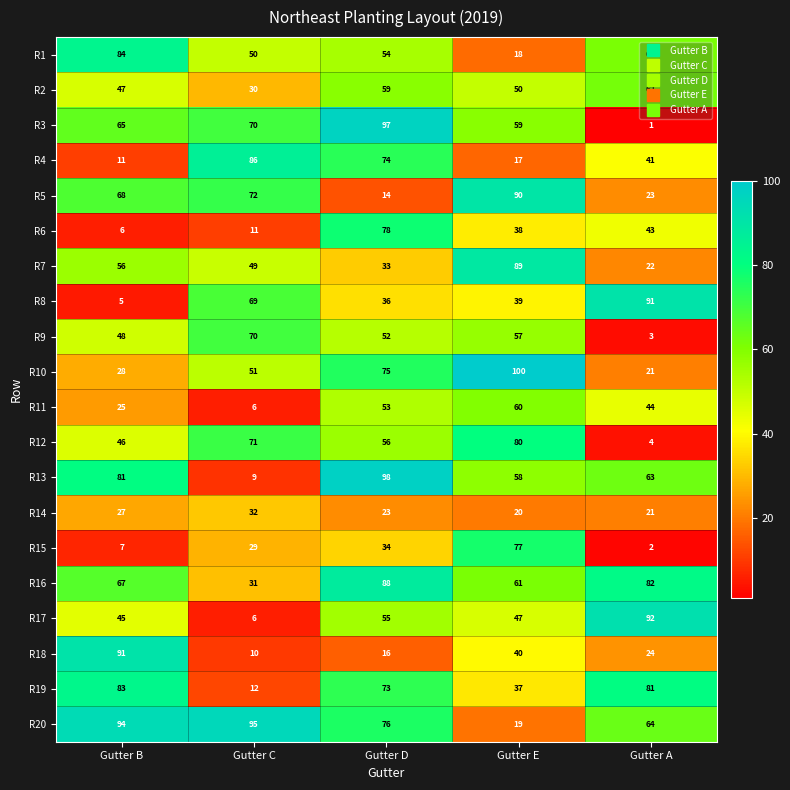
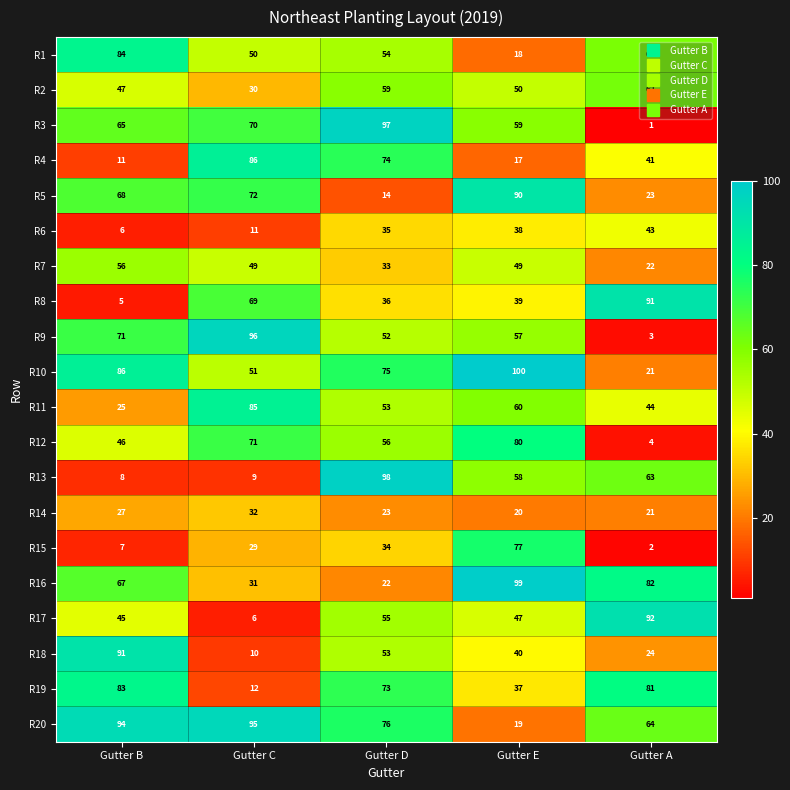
  {
    "R1": {
      "Gutter B": 84,
      "Gutter C": 50,
      "Gutter D": 54,
      "Gutter E": 18
    },
    "R2": {
      "Gutter B": 47,
      "Gutter C": 30,
      "Gutter D": 59,
      "Gutter E": 50
    },
    "R3": {
      "Gutter B": 65,
      "Gutter C": 70,
      "Gutter D": 97,
      "Gutter E": 59,
      "Gutter A": 1
    },
    "R4": {
      "Gutter B": 11,
      "Gutter C": 86,
      "Gutter D": 74,
      "Gutter E": 17,
      "Gutter A": 41
    },
    "R5": {
      "Gutter B": 68,
      "Gutter C": 72,
      "Gutter D": 14,
      "Gutter E": 90,
      "Gutter A": 23
    },
    "R6": {
      "Gutter B": 6,
      "Gutter C": 11,
-     "Gutter D": 78,
+     "Gutter D": 35,
      "Gutter E": 38,
      "Gutter A": 43
    },
    "R7": {
      "Gutter B": 56,
      "Gutter C": 49,
      "Gutter D": 33,
-     "Gutter E": 89,
+     "Gutter E": 49,
      "Gutter A": 22
    },
    "R8": {
      "Gutter B": 5,
      "Gutter C": 69,
      "Gutter D": 36,
      "Gutter E": 39,
      "Gutter A": 91
    },
    "R9": {
-     "Gutter B": 48,
-     "Gutter C": 70,
+     "Gutter B": 71,
+     "Gutter C": 96,
      "Gutter D": 52,
      "Gutter E": 57,
      "Gutter A": 3
    },
    "R10": {
-     "Gutter B": 28,
+     "Gutter B": 86,
      "Gutter C": 51,
      "Gutter D": 75,
      "Gutter E": 100,
      "Gutter A": 21
    },
    "R11": {
      "Gutter B": 25,
-     "Gutter C": 6,
+     "Gutter C": 85,
      "Gutter D": 53,
      "Gutter E": 60,
      "Gutter A": 44
    },
    "R12": {
      "Gutter B": 46,
      "Gutter C": 71,
      "Gutter D": 56,
      "Gutter E": 80,
      "Gutter A": 4
    },
    "R13": {
-     "Gutter B": 81,
+     "Gutter B": 8,
      "Gutter C": 9,
      "Gutter D": 98,
      "Gutter E": 58,
      "Gutter A": 63
    },
    "R14": {
      "Gutter B": 27,
      "Gutter C": 32,
      "Gutter D": 23,
      "Gutter E": 20,
      "Gutter A": 21
    },
    "R15": {
      "Gutter B": 7,
      "Gutter C": 29,
      "Gutter D": 34,
      "Gutter E": 77,
      "Gutter A": 2
    },
    "R16": {
      "Gutter B": 67,
      "Gutter C": 31,
-     "Gutter D": 88,
-     "Gutter E": 61,
+     "Gutter D": 22,
+     "Gutter E": 99,
      "Gutter A": 82
    },
    "R17": {
      "Gutter B": 45,
      "Gutter C": 6,
      "Gutter D": 55,
      "Gutter E": 47,
      "Gutter A": 92
    },
    "R18": {
      "Gutter B": 91,
      "Gutter C": 10,
-     "Gutter D": 16,
+     "Gutter D": 53,
      "Gutter E": 40,
      "Gutter A": 24
    },
    "R19": {
      "Gutter B": 83,
      "Gutter C": 12,
      "Gutter D": 73,
      "Gutter E": 37,
      "Gutter A": 81
    },
    "R20": {
      "Gutter B": 94,
      "Gutter C": 95,
      "Gutter D": 76,
      "Gutter E": 19,
      "Gutter A": 64
    }
  }
